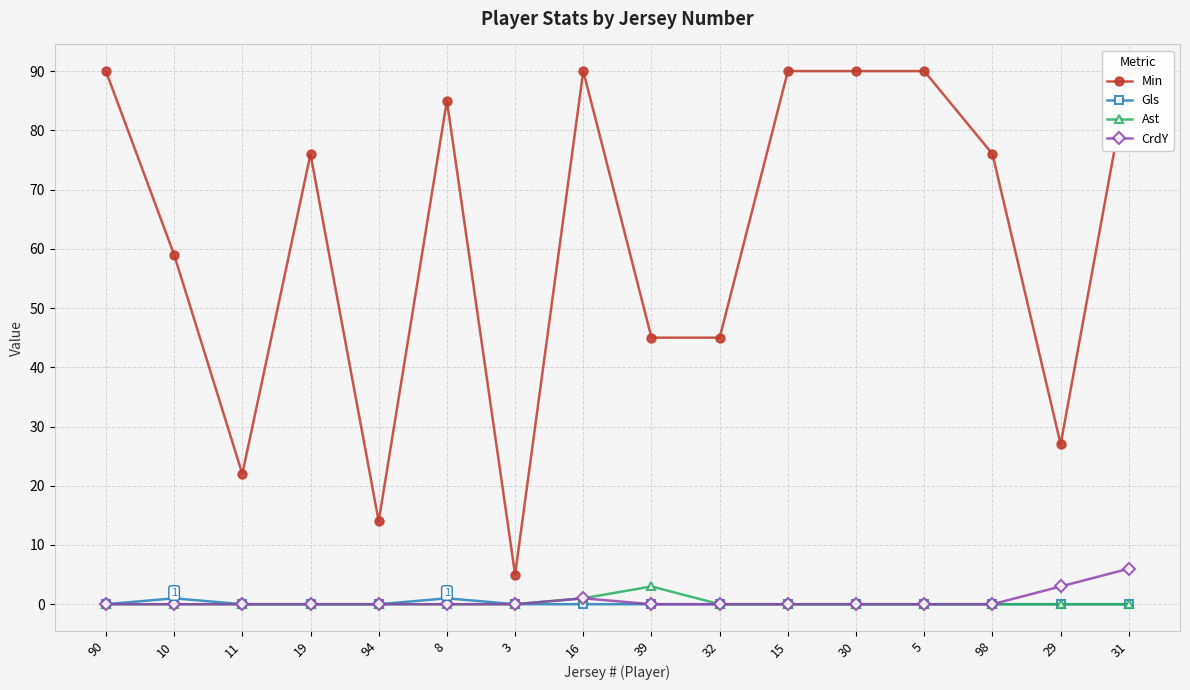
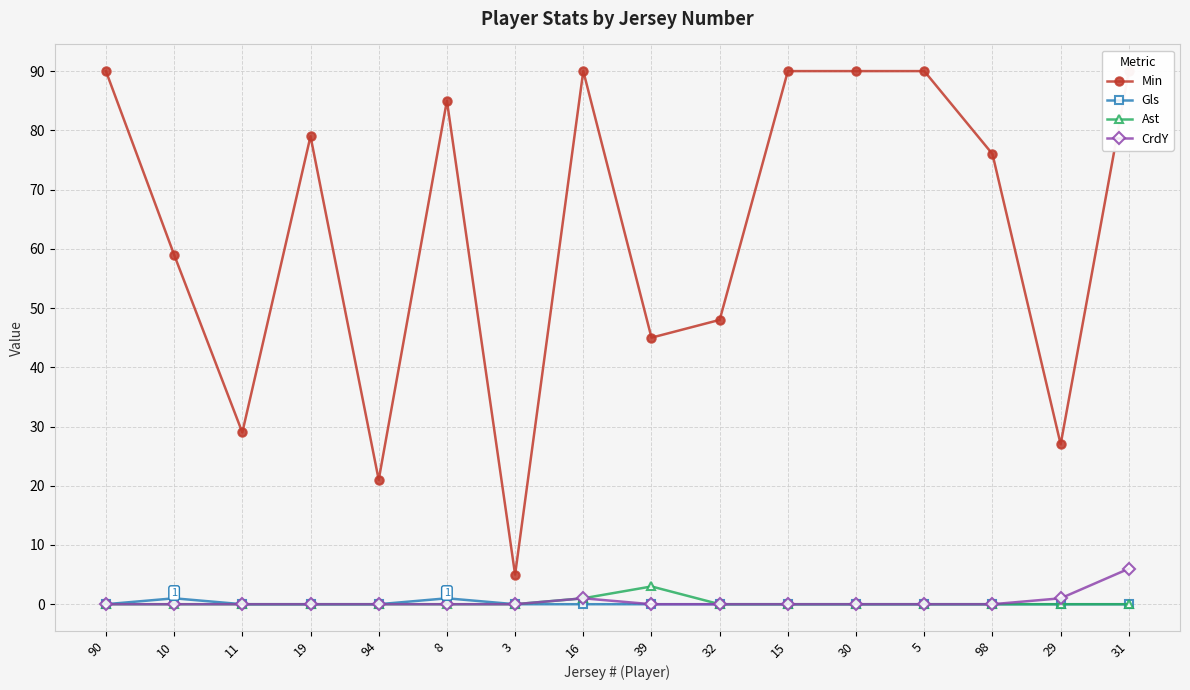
  {
    "Min": {
      "90": 90,
      "10": 59,
-     "11": 22,
-     "19": 76,
-     "94": 14,
+     "11": 29,
+     "19": 79,
+     "94": 21,
      "8": 85,
      "3": 5,
      "16": 90,
      "39": 45,
-     "32": 45,
+     "32": 48,
      "15": 90,
      "30": 90,
      "5": 90,
      "98": 76,
      "29": 27
    },
    "Gls": {
      "16": 0
    },
    "Ast": {
      "39": 3
    },
    "CrdY": {
-     "29": 3,
+     "29": 1,
      "31": 6
    }
  }
